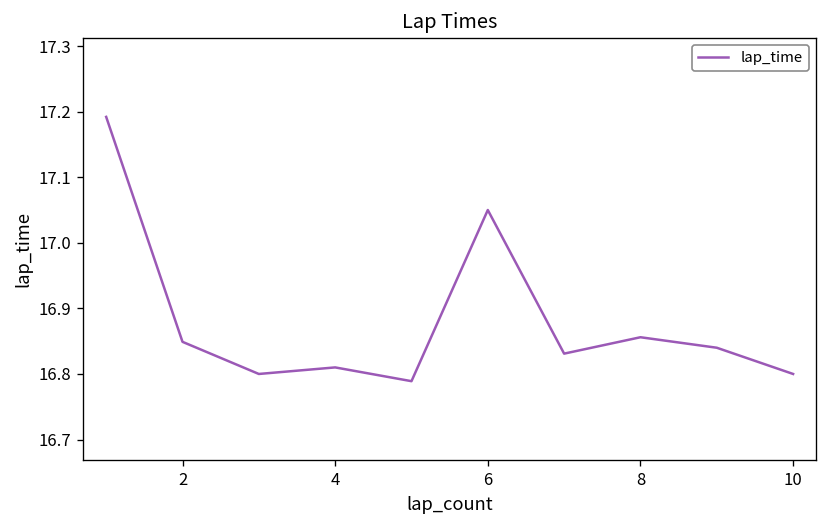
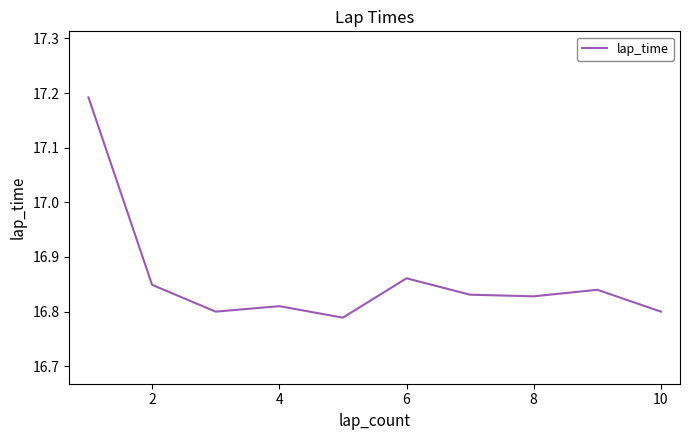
  {
    "2": 16.85,
    "4": 16.81,
-   "6": 17.05,
-   "8": 16.86,
+   "6": 16.86,
+   "8": 16.83,
    "10": 16.80
  }
